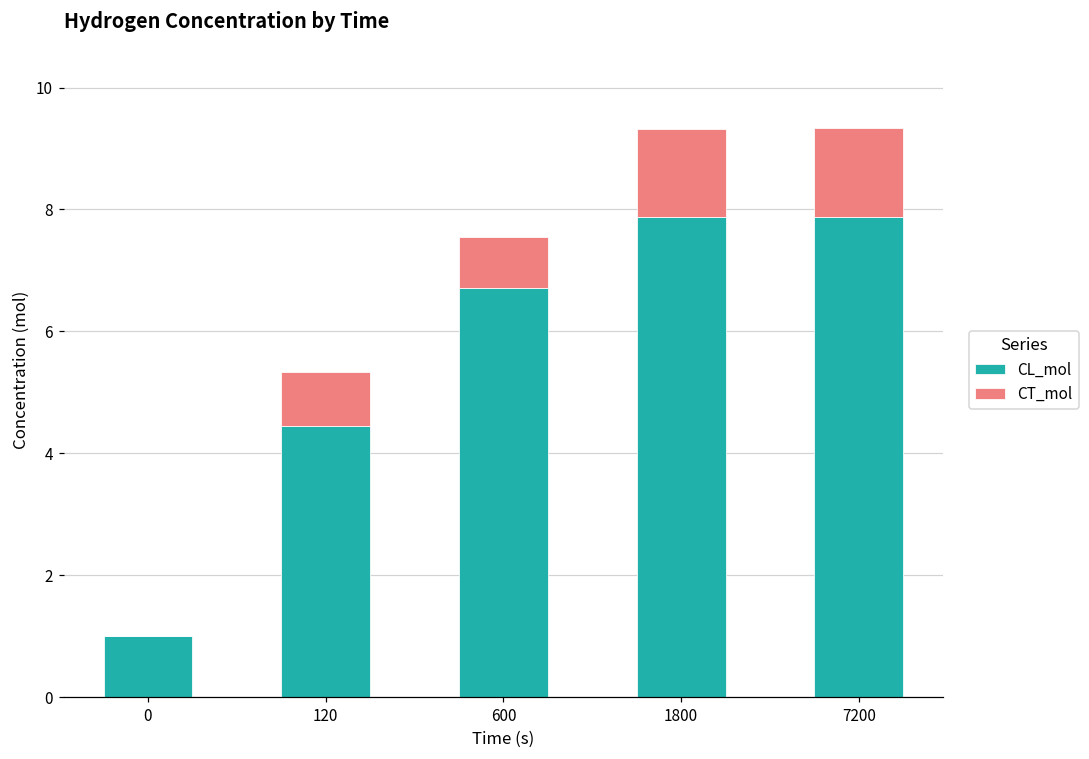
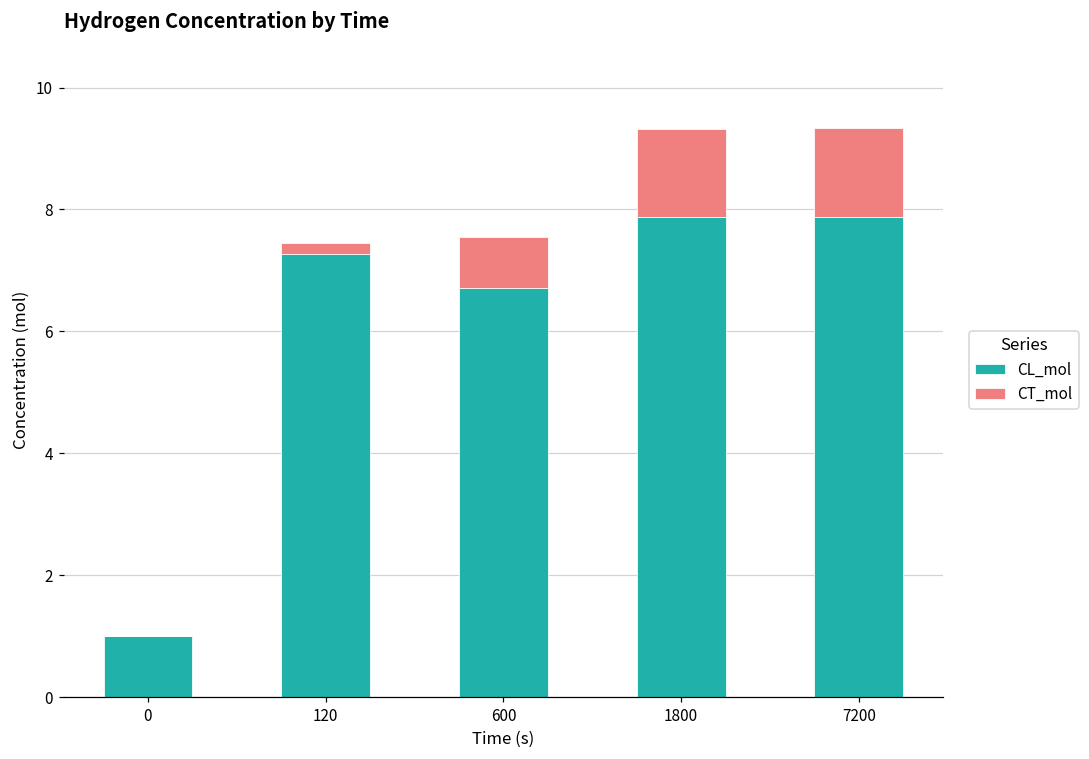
  {
    "CL_mol": {
      "0": 1.0,
-     "120": 4.4,
+     "120": 7.3,
      "600": 6.7,
      "1800": 7.9,
      "7200": 7.9
    },
    "CT_mol": {
      "0": 0.0,
-     "120": 0.9,
+     "120": 0.2,
      "600": 0.8,
      "1800": 1.5,
      "7200": 1.5
    }
  }
